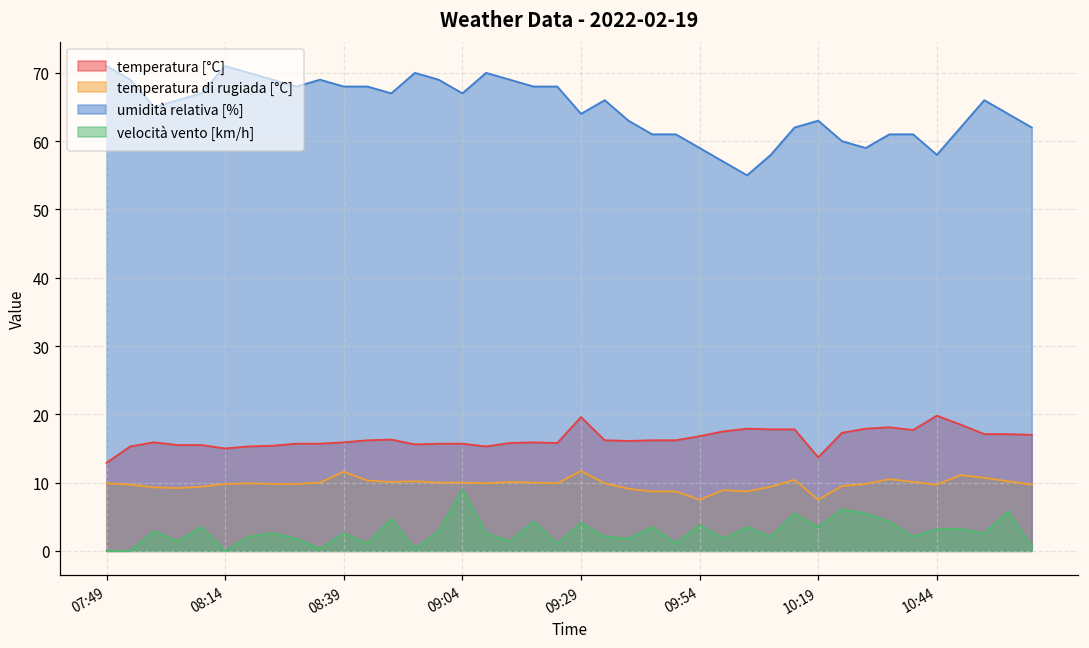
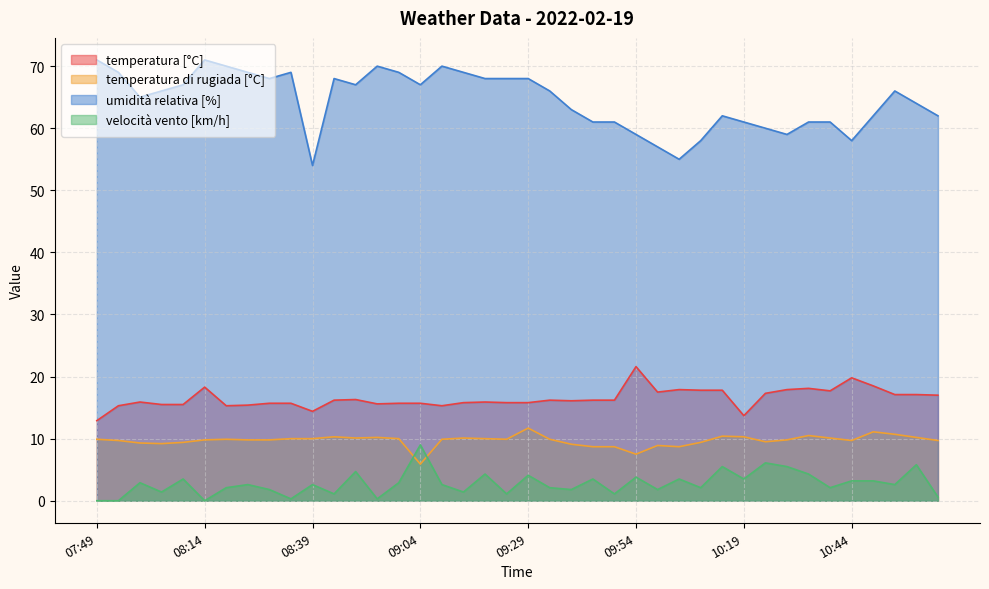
  {
    "temperatura [°C]": {
      "07:49": 13,
-     "08:14": 15,
-     "08:39": 16,
+     "08:14": 18,
+     "08:39": 14,
      "09:04": 16,
-     "09:29": 20,
-     "09:54": 17,
+     "09:29": 16,
+     "09:54": 22,
      "10:19": 14,
      "10:44": 20
    },
    "temperatura di rugiada [°C]": {
      "07:49": 10,
      "08:14": 10,
-     "08:39": 12,
-     "09:04": 10,
+     "08:39": 10,
+     "09:04": 6,
      "09:29": 12,
      "09:54": 8,
-     "10:19": 8,
+     "10:19": 10,
      "10:44": 10
    },
    "umidità relativa [%]": {
-     "08:39": 68,
+     "08:39": 54,
      "09:04": 67,
-     "09:29": 64,
+     "09:29": 68,
      "09:54": 59,
-     "10:19": 63,
+     "10:19": 61,
      "10:44": 58
    },
    "velocità vento [km/h]": {
      "07:49": 0,
      "08:14": 0,
      "08:39": 3,
      "09:04": 9,
      "09:29": 4,
      "09:54": 4,
      "10:19": 4,
      "10:44": 3
    }
  }
